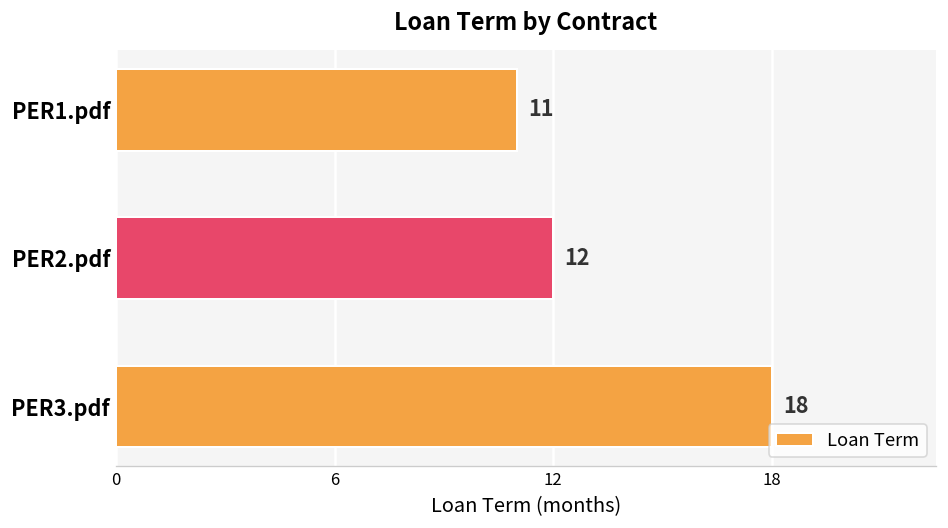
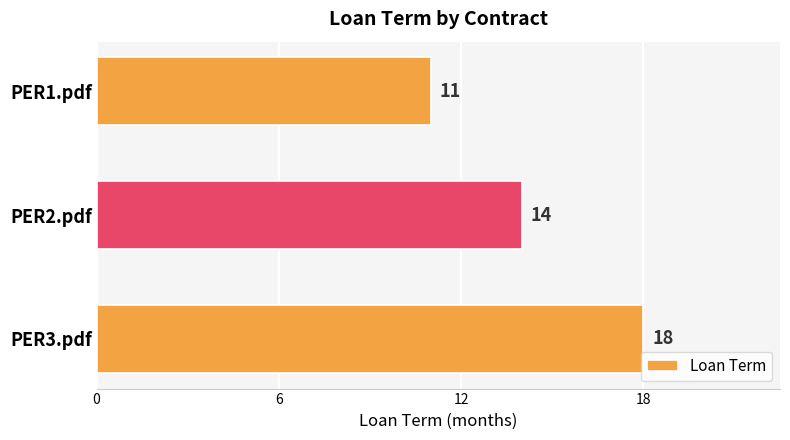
  {
    "PER1.pdf": 11,
-   "PER2.pdf": 12,
+   "PER2.pdf": 14,
    "PER3.pdf": 18
  }
